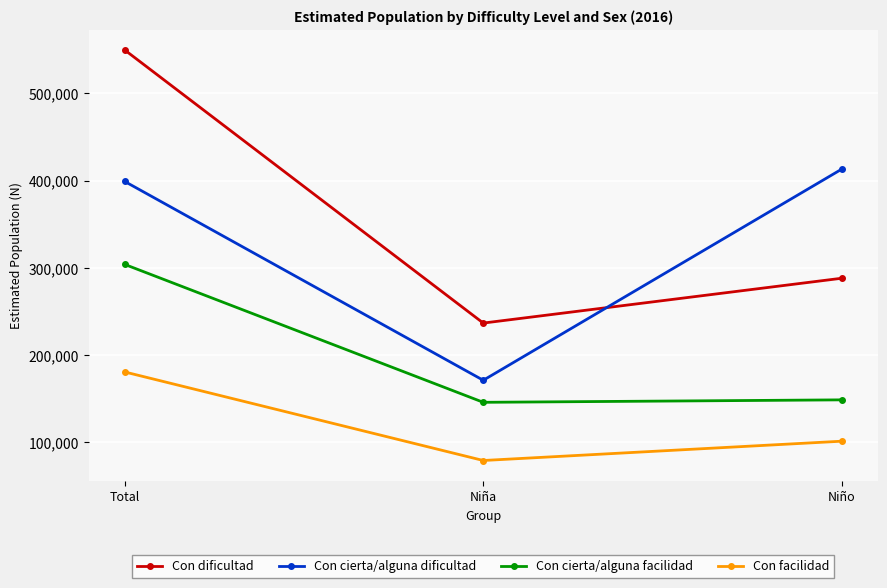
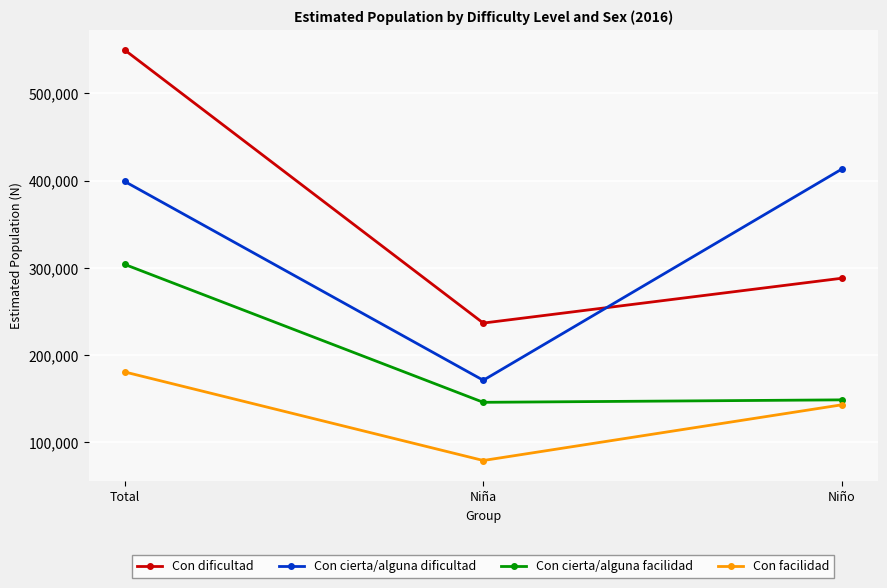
  {
    "Con dificultad": {
      "Total": "550,000",
      "Niña": "240,000",
      "Niño": "290,000"
    },
    "Con cierta/alguna dificultad": {
      "Total": "400,000",
      "Niña": "170,000",
      "Niño": "410,000"
    },
    "Con cierta/alguna facilidad": {
      "Total": "300,000",
      "Niña": "150,000",
      "Niño": "150,000"
    },
    "Con facilidad": {
      "Total": "180,000",
      "Niña": "80,000",
-     "Niño": "100,000"
+     "Niño": "140,000"
    }
  }
